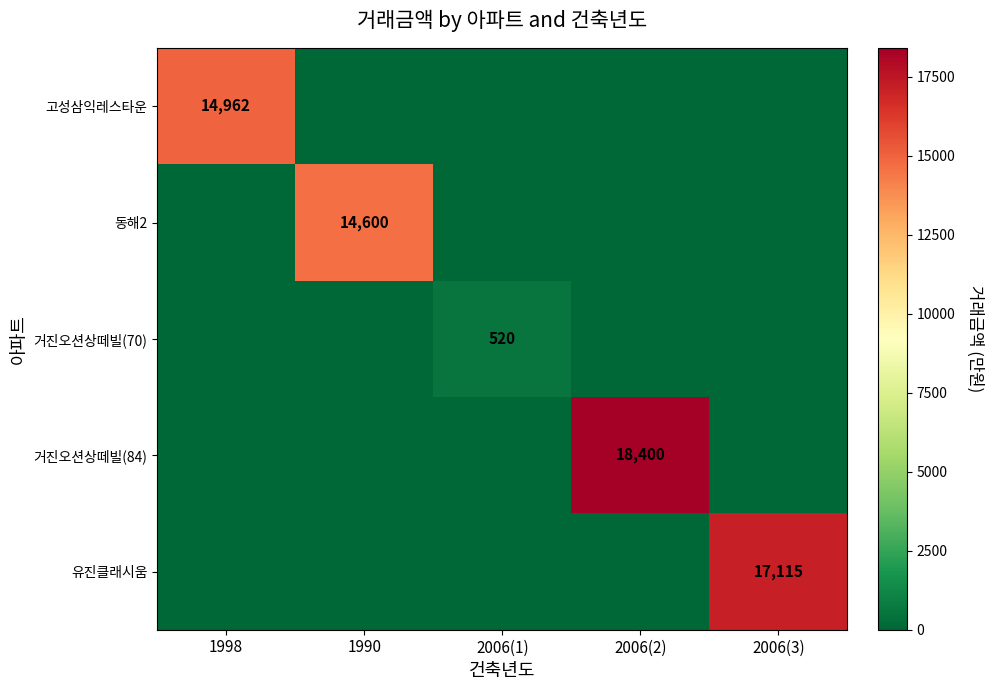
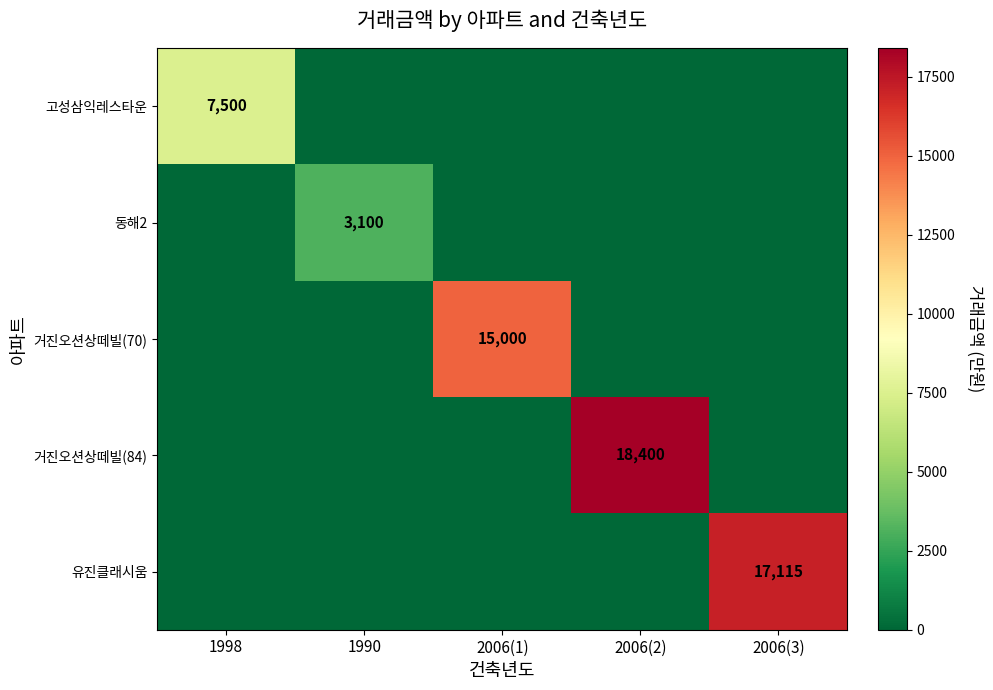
  {
    "고성삼익레스타운": {
-     "1998": "14,962"
+     "1998": "7,500"
    },
    "동해2": {
-     "1990": "14,600"
+     "1990": "3,100"
    },
    "거진오션상떼빌(70)": {
-     "2006(1)": "520"
+     "2006(1)": "15,000"
    },
    "거진오션상떼빌(84)": {
      "2006(2)": "18,400"
    },
    "유진클래시움": {
      "2006(3)": "17,115"
    }
  }
